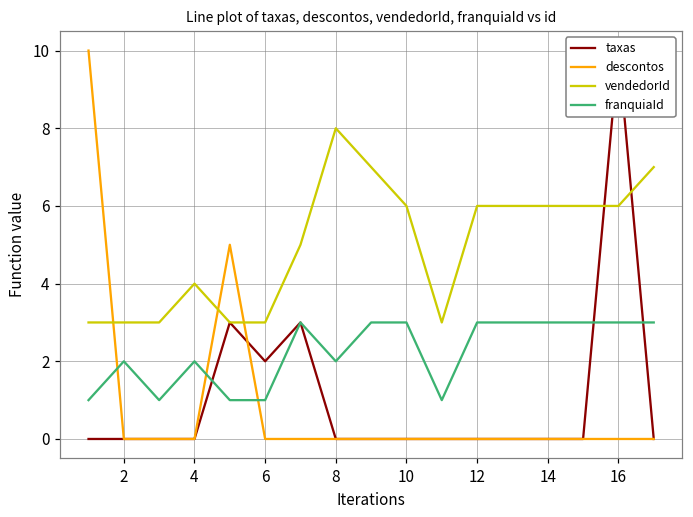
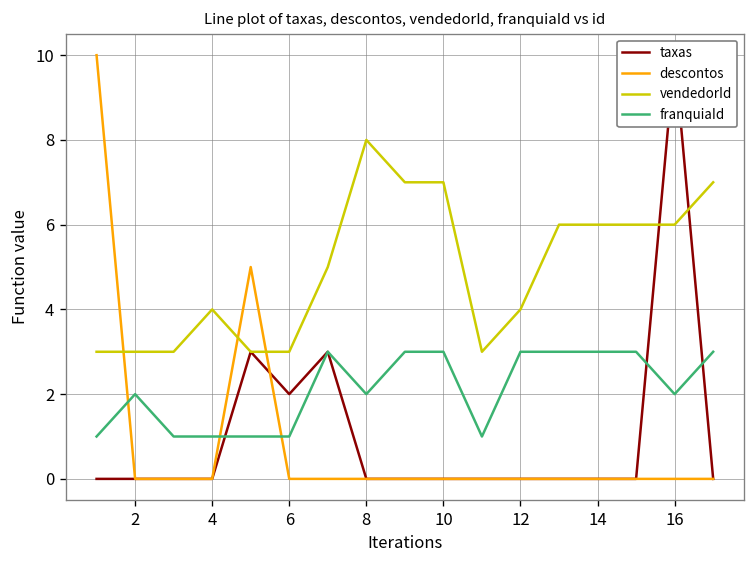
  {
    "taxas": {
      "6": 2
    },
    "descontos": {
      "6": 0,
      "16": 0
    },
    "vendedorId": {
      "2": 3,
      "4": 4,
      "6": 3,
      "8": 8,
-     "10": 6,
-     "12": 6,
+     "10": 7,
+     "12": 4,
      "14": 6,
      "16": 6
    },
    "franquiaId": {
      "2": 2,
-     "4": 2,
+     "4": 1,
      "6": 1,
      "8": 2,
      "10": 3,
      "12": 3,
      "14": 3,
-     "16": 3
+     "16": 2
    }
  }
